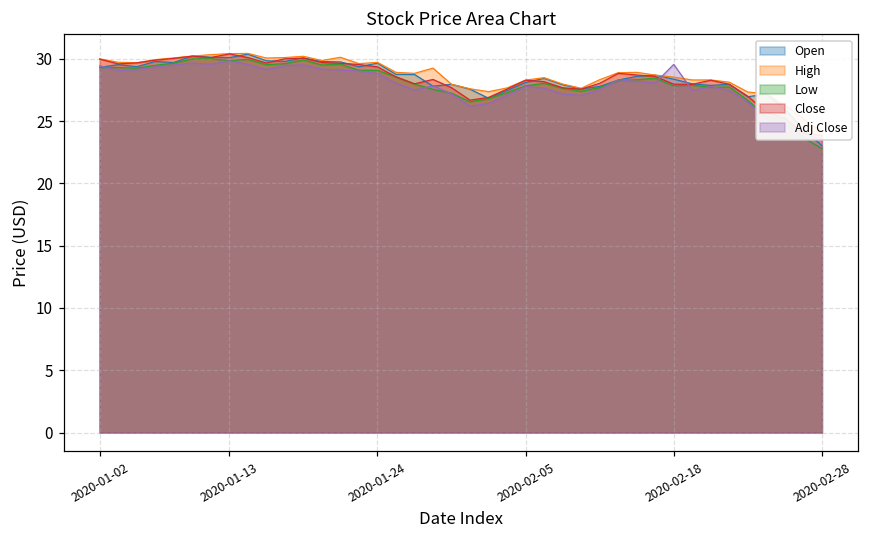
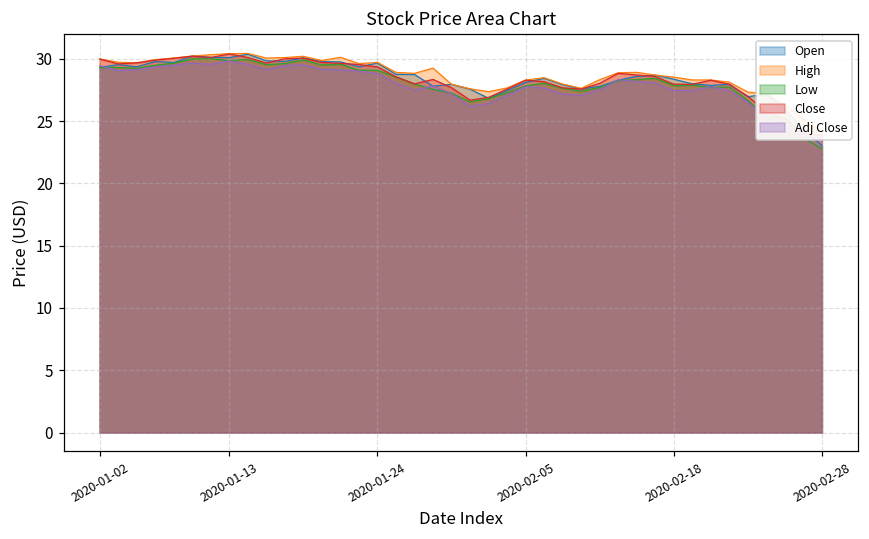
  {
    "Open": {
      "2020-01-13": 30.1,
      "2020-02-28": 23.0
    },
    "Low": {
      "2020-01-24": 29.1,
      "2020-02-28": 22.8
    },
    "Adj Close": {
      "2020-01-24": 28.8,
-     "2020-02-18": 29.6
+     "2020-02-18": 27.5
    }
  }
